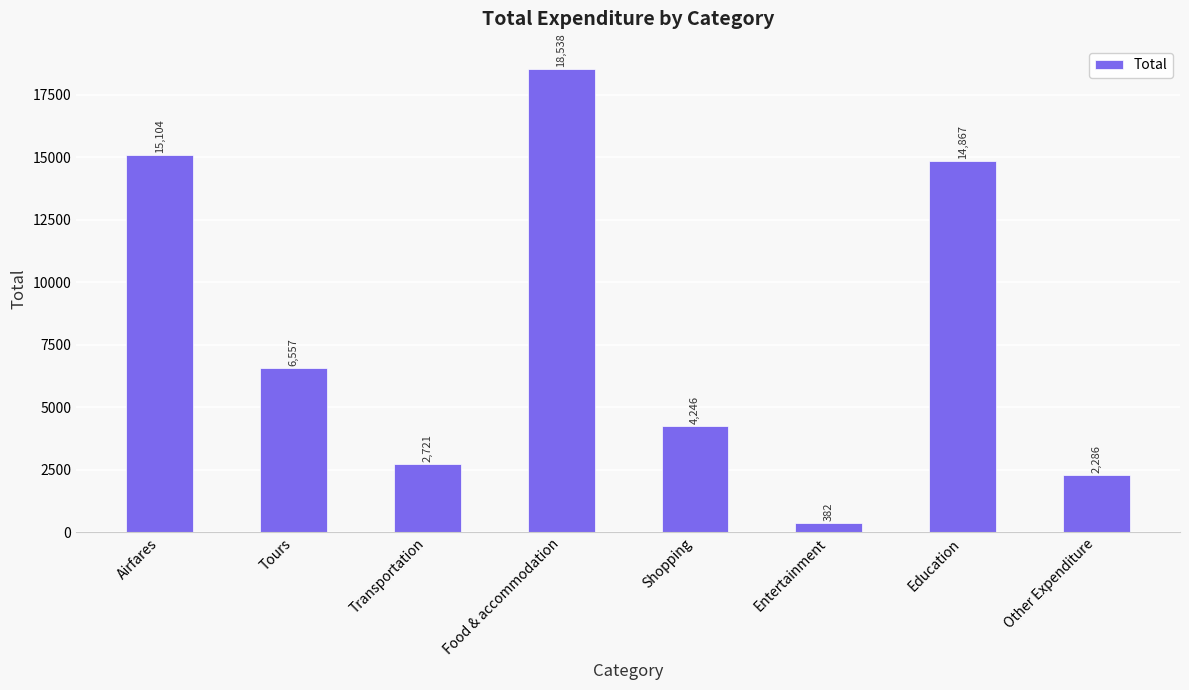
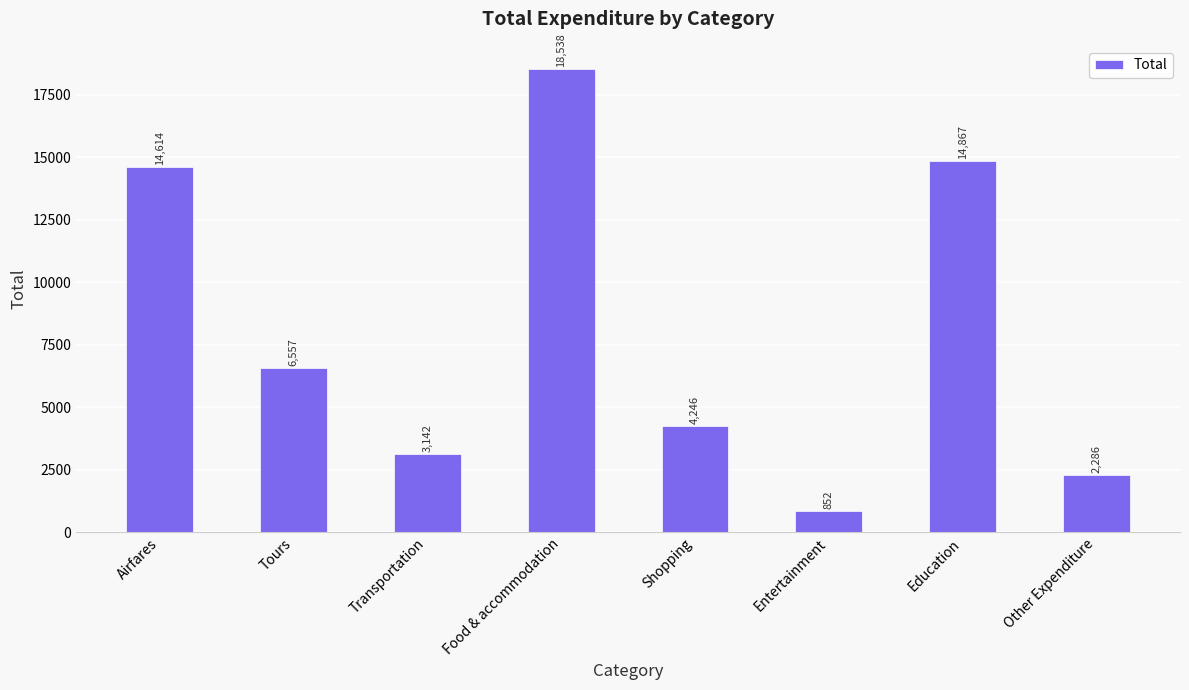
  {
-   "Airfares": "15,104",
+   "Airfares": "14,614",
    "Tours": "6,557",
-   "Transportation": "2,721",
+   "Transportation": "3,142",
    "Food & accommodation": "18,538",
    "Shopping": "4,246",
-   "Entertainment": "382",
+   "Entertainment": "852",
    "Education": "14,867",
    "Other Expenditure": "2,286"
  }
